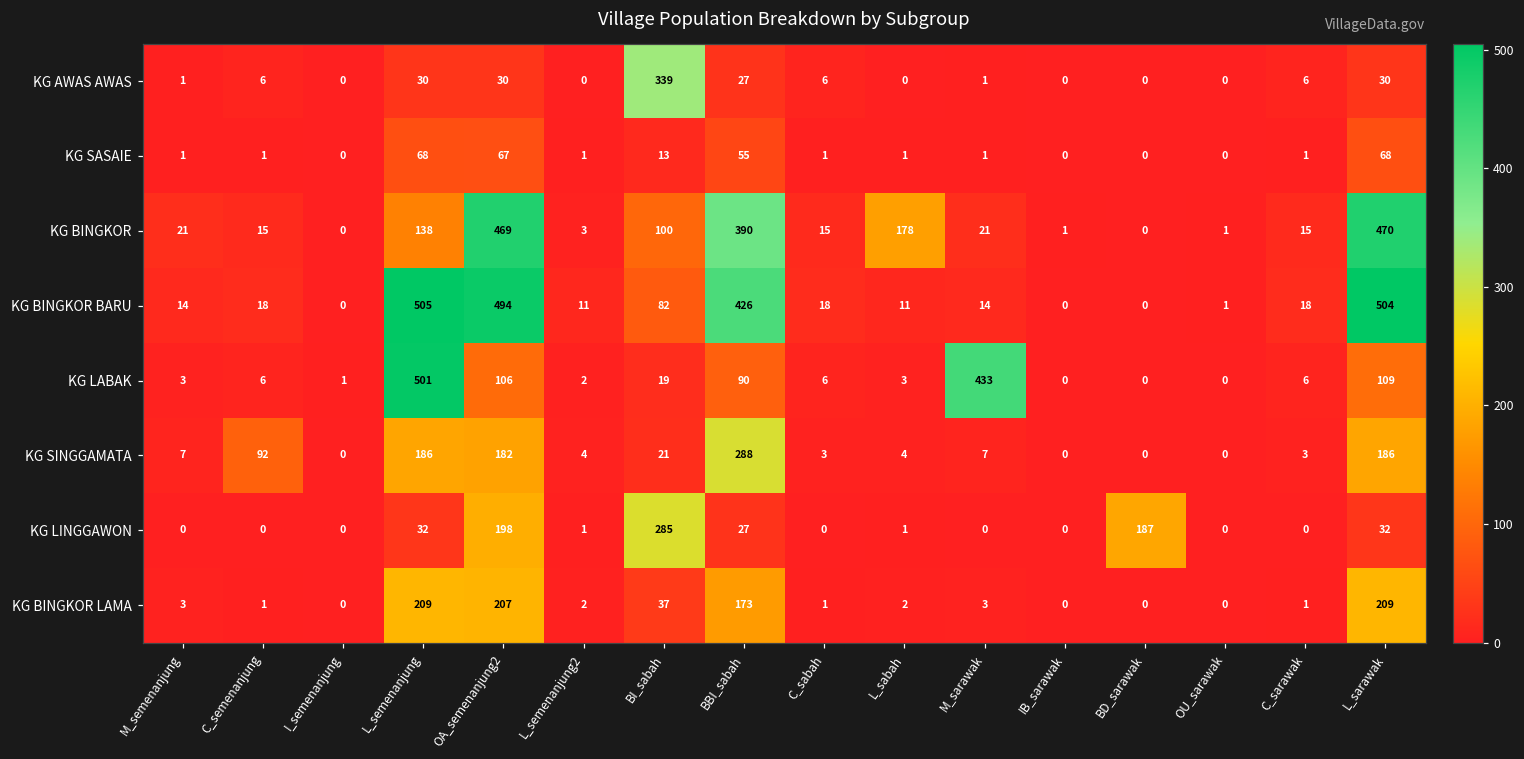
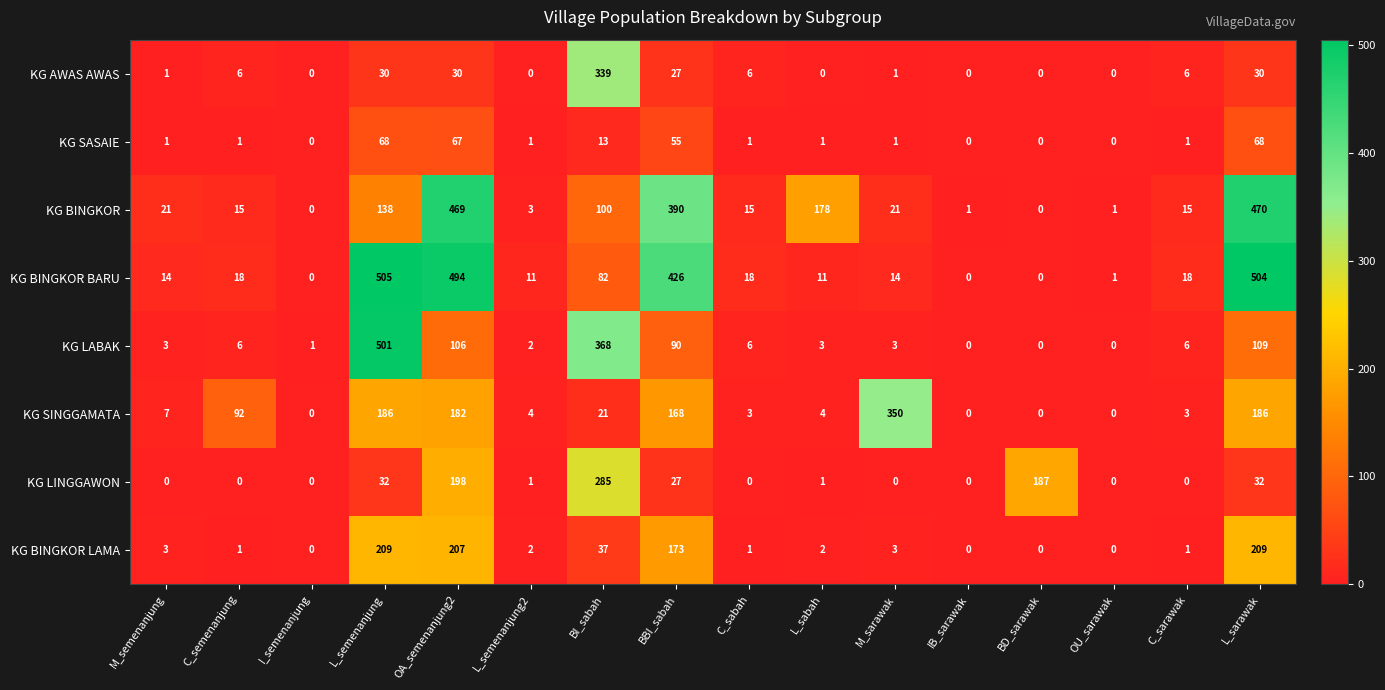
  {
    "KG AWAS AWAS": {
      "M_semenanjung": 1,
      "C_semenanjung": 6,
      "I_semenanjung": 0,
      "L_semenanjung": 30,
      "OA_semenanjung2": 30,
      "L_semenanjung2": 0,
      "BI_sabah": 339,
      "BBI_sabah": 27,
      "C_sabah": 6,
      "L_sabah": 0,
      "M_sarawak": 1,
      "IB_sarawak": 0,
      "BD_sarawak": 0,
      "OU_sarawak": 0,
      "C_sarawak": 6,
      "L_sarawak": 30
    },
    "KG SASAIE": {
      "M_semenanjung": 1,
      "C_semenanjung": 1,
      "I_semenanjung": 0,
      "L_semenanjung": 68,
      "OA_semenanjung2": 67,
      "L_semenanjung2": 1,
      "BI_sabah": 13,
      "BBI_sabah": 55,
      "C_sabah": 1,
      "L_sabah": 1,
      "M_sarawak": 1,
      "IB_sarawak": 0,
      "BD_sarawak": 0,
      "OU_sarawak": 0,
      "C_sarawak": 1,
      "L_sarawak": 68
    },
    "KG BINGKOR": {
      "M_semenanjung": 21,
      "C_semenanjung": 15,
      "I_semenanjung": 0,
      "L_semenanjung": 138,
      "OA_semenanjung2": 469,
      "L_semenanjung2": 3,
      "BI_sabah": 100,
      "BBI_sabah": 390,
      "C_sabah": 15,
      "L_sabah": 178,
      "M_sarawak": 21,
      "IB_sarawak": 1,
      "BD_sarawak": 0,
      "OU_sarawak": 1,
      "C_sarawak": 15,
      "L_sarawak": 470
    },
    "KG BINGKOR BARU": {
      "M_semenanjung": 14,
      "C_semenanjung": 18,
      "I_semenanjung": 0,
      "L_semenanjung": 505,
      "OA_semenanjung2": 494,
      "L_semenanjung2": 11,
      "BI_sabah": 82,
      "BBI_sabah": 426,
      "C_sabah": 18,
      "L_sabah": 11,
      "M_sarawak": 14,
      "IB_sarawak": 0,
      "BD_sarawak": 0,
      "OU_sarawak": 1,
      "C_sarawak": 18,
      "L_sarawak": 504
    },
    "KG LABAK": {
      "M_semenanjung": 3,
      "C_semenanjung": 6,
      "I_semenanjung": 1,
      "L_semenanjung": 501,
      "OA_semenanjung2": 106,
      "L_semenanjung2": 2,
-     "BI_sabah": 19,
+     "BI_sabah": 368,
      "BBI_sabah": 90,
      "C_sabah": 6,
      "L_sabah": 3,
-     "M_sarawak": 433,
+     "M_sarawak": 3,
      "IB_sarawak": 0,
      "BD_sarawak": 0,
      "OU_sarawak": 0,
      "C_sarawak": 6,
      "L_sarawak": 109
    },
    "KG SINGGAMATA": {
      "M_semenanjung": 7,
      "C_semenanjung": 92,
      "I_semenanjung": 0,
      "L_semenanjung": 186,
      "OA_semenanjung2": 182,
      "L_semenanjung2": 4,
      "BI_sabah": 21,
-     "BBI_sabah": 288,
+     "BBI_sabah": 168,
      "C_sabah": 3,
      "L_sabah": 4,
-     "M_sarawak": 7,
+     "M_sarawak": 350,
      "IB_sarawak": 0,
      "BD_sarawak": 0,
      "OU_sarawak": 0,
      "C_sarawak": 3,
      "L_sarawak": 186
    },
    "KG LINGGAWON": {
      "M_semenanjung": 0,
      "C_semenanjung": 0,
      "I_semenanjung": 0,
      "L_semenanjung": 32,
      "OA_semenanjung2": 198,
      "L_semenanjung2": 1,
      "BI_sabah": 285,
      "BBI_sabah": 27,
      "C_sabah": 0,
      "L_sabah": 1,
      "M_sarawak": 0,
      "IB_sarawak": 0,
      "BD_sarawak": 187,
      "OU_sarawak": 0,
      "C_sarawak": 0,
      "L_sarawak": 32
    },
    "KG BINGKOR LAMA": {
      "M_semenanjung": 3,
      "C_semenanjung": 1,
      "I_semenanjung": 0,
      "L_semenanjung": 209,
      "OA_semenanjung2": 207,
      "L_semenanjung2": 2,
      "BI_sabah": 37,
      "BBI_sabah": 173,
      "C_sabah": 1,
      "L_sabah": 2,
      "M_sarawak": 3,
      "IB_sarawak": 0,
      "BD_sarawak": 0,
      "OU_sarawak": 0,
      "C_sarawak": 1,
      "L_sarawak": 209
    }
  }
